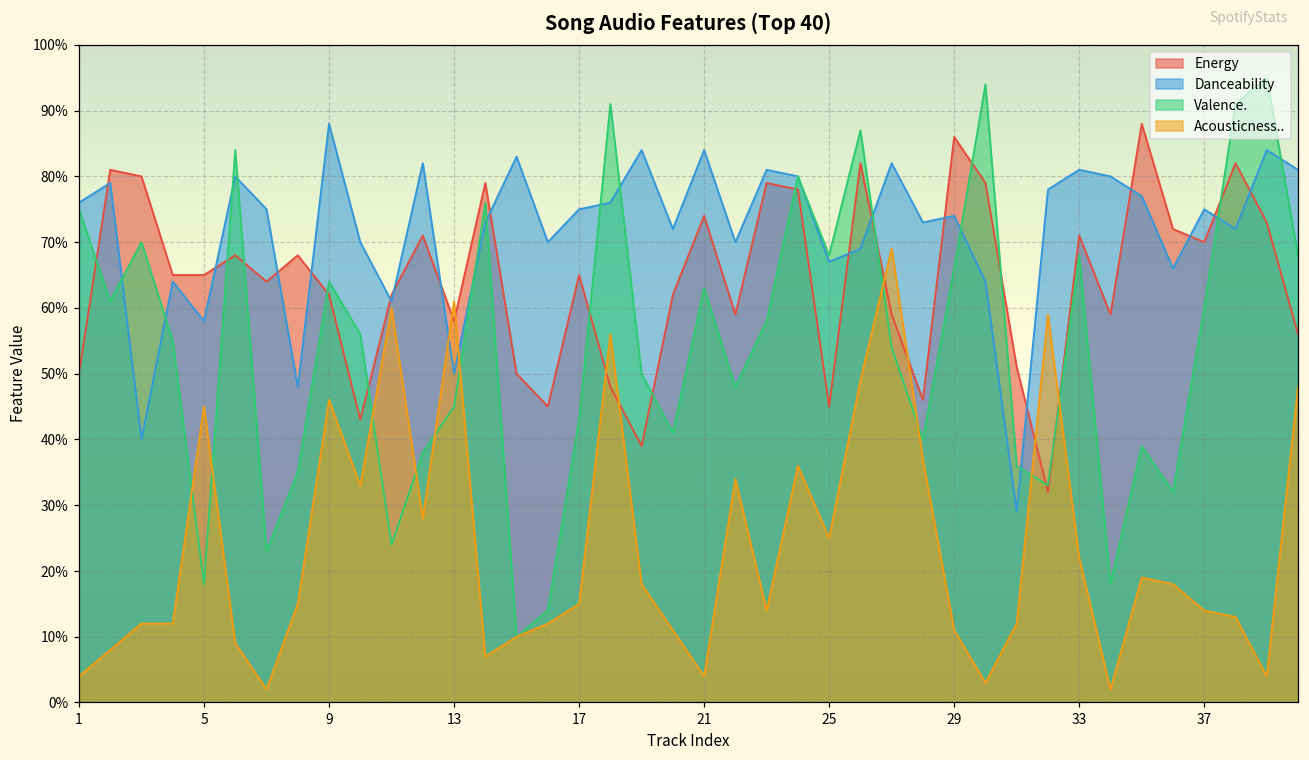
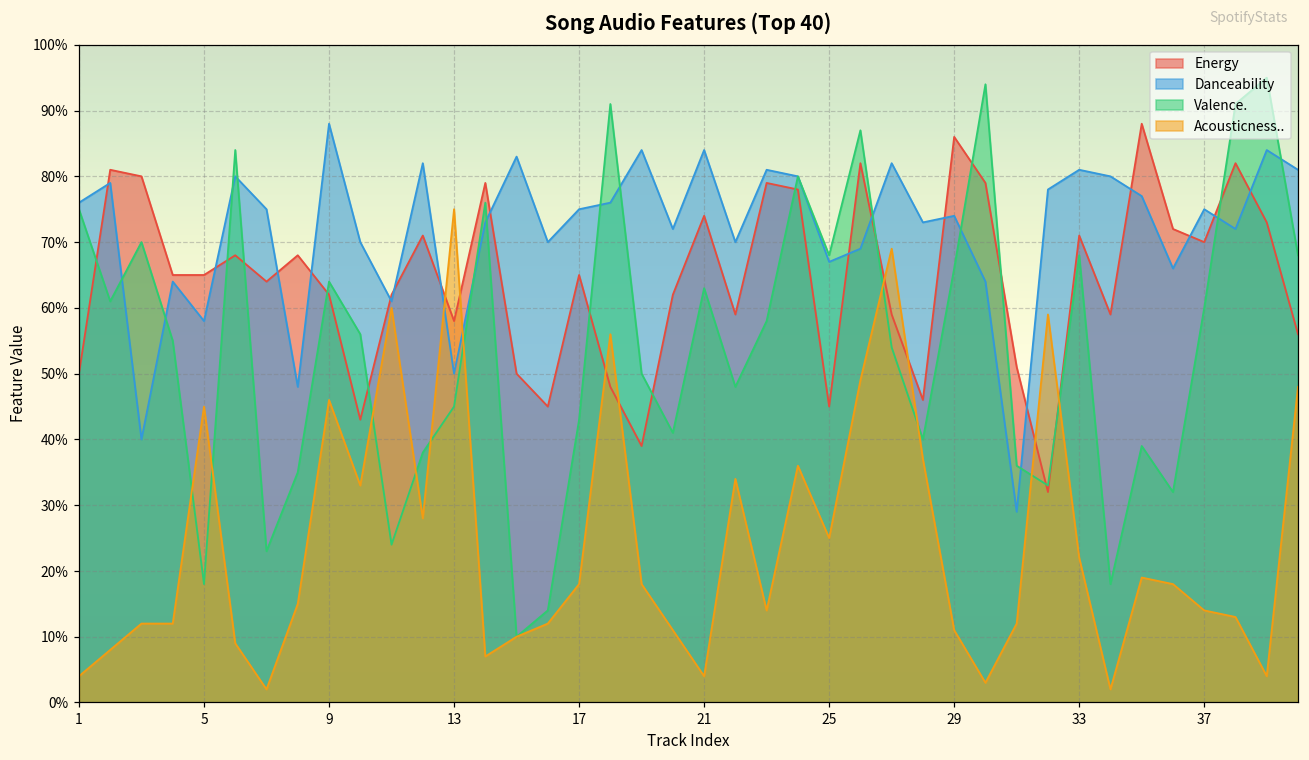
  {
    "Energy": {
      "1": "50%",
      "5": "65%",
      "9": "62%",
      "13": "58%",
      "17": "65%",
      "21": "74%",
      "25": "45%",
      "29": "86%",
      "33": "71%",
      "37": "70%"
    },
    "Danceability": {
      "1": "76%",
      "5": "58%",
      "9": "88%",
      "13": "50%",
      "17": "75%",
      "21": "84%",
      "25": "67%",
      "29": "74%",
      "33": "81%",
      "37": "75%"
    },
    "Valence.": {
      "1": "75%",
      "5": "18%",
      "9": "64%",
      "13": "45%",
      "17": "43%",
      "21": "63%",
      "25": "68%",
      "29": "66%",
      "33": "68%",
      "37": "60%"
    },
    "Acousticness..": {
      "1": "4%",
      "5": "45%",
      "9": "46%",
-     "13": "61%",
-     "17": "15%",
+     "13": "75%",
+     "17": "18%",
      "21": "4%",
      "25": "25%",
      "29": "11%",
      "33": "22%",
      "37": "14%"
    }
  }
